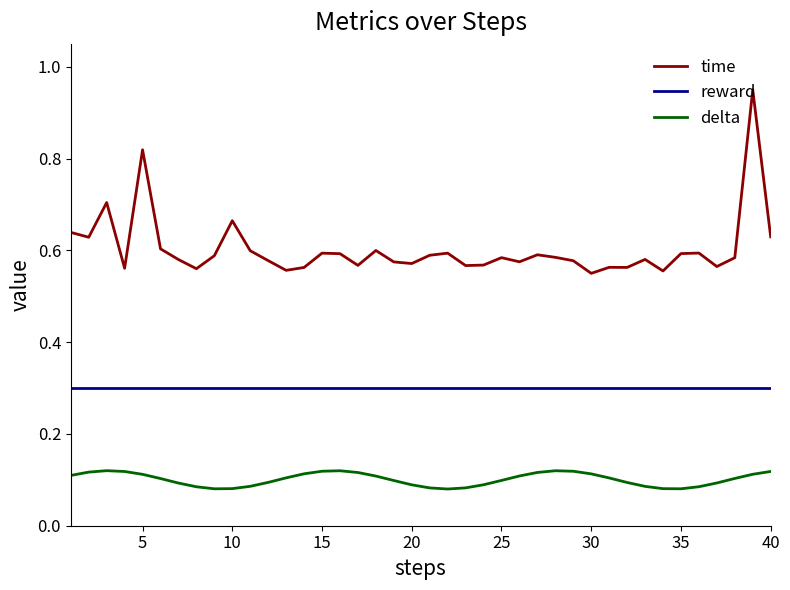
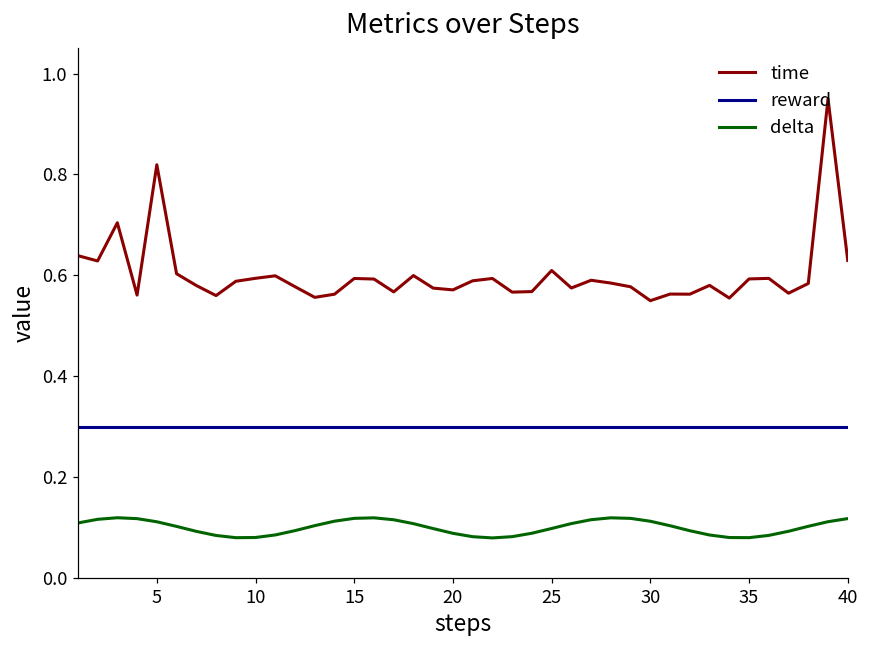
  {
    "time": {
      "5": 0.82,
-     "10": 0.66,
+     "10": 0.59,
      "15": 0.59,
      "20": 0.57,
-     "25": 0.58,
+     "25": 0.61,
      "30": 0.55,
      "35": 0.59,
      "40": 0.63
    },
    "reward": {
      "5": 0.30,
      "10": 0.30,
      "15": 0.30,
      "20": 0.30,
      "25": 0.30,
      "30": 0.30,
      "35": 0.30,
      "40": 0.30
    },
    "delta": {
      "5": 0.11,
      "10": 0.08,
      "15": 0.12,
      "20": 0.09,
      "25": 0.10,
      "30": 0.11,
      "35": 0.08,
      "40": 0.12
    }
  }
